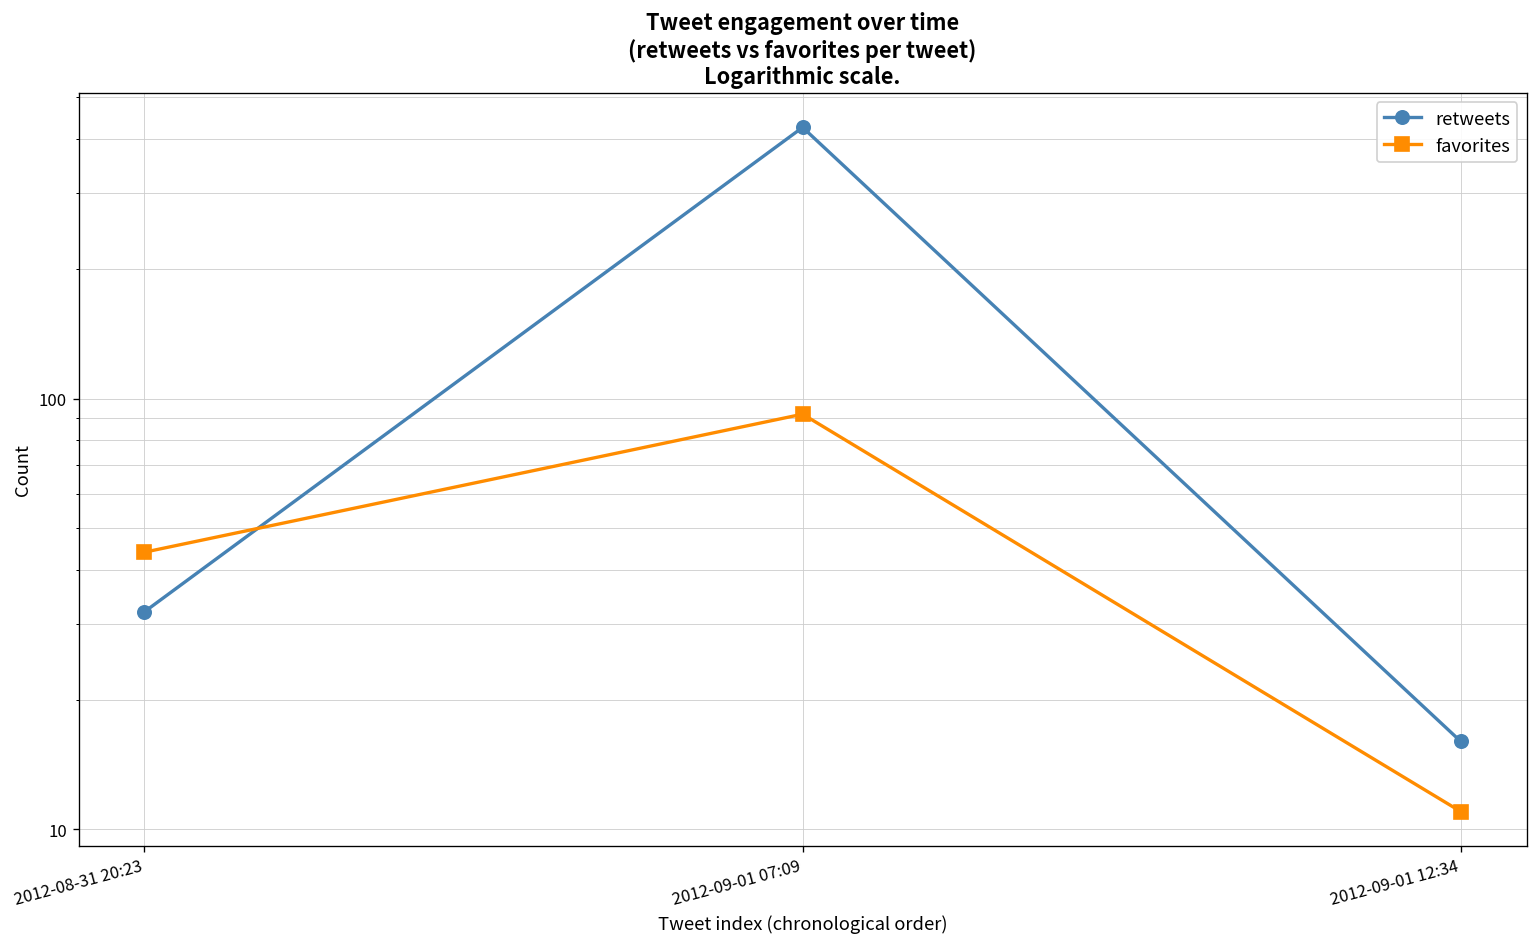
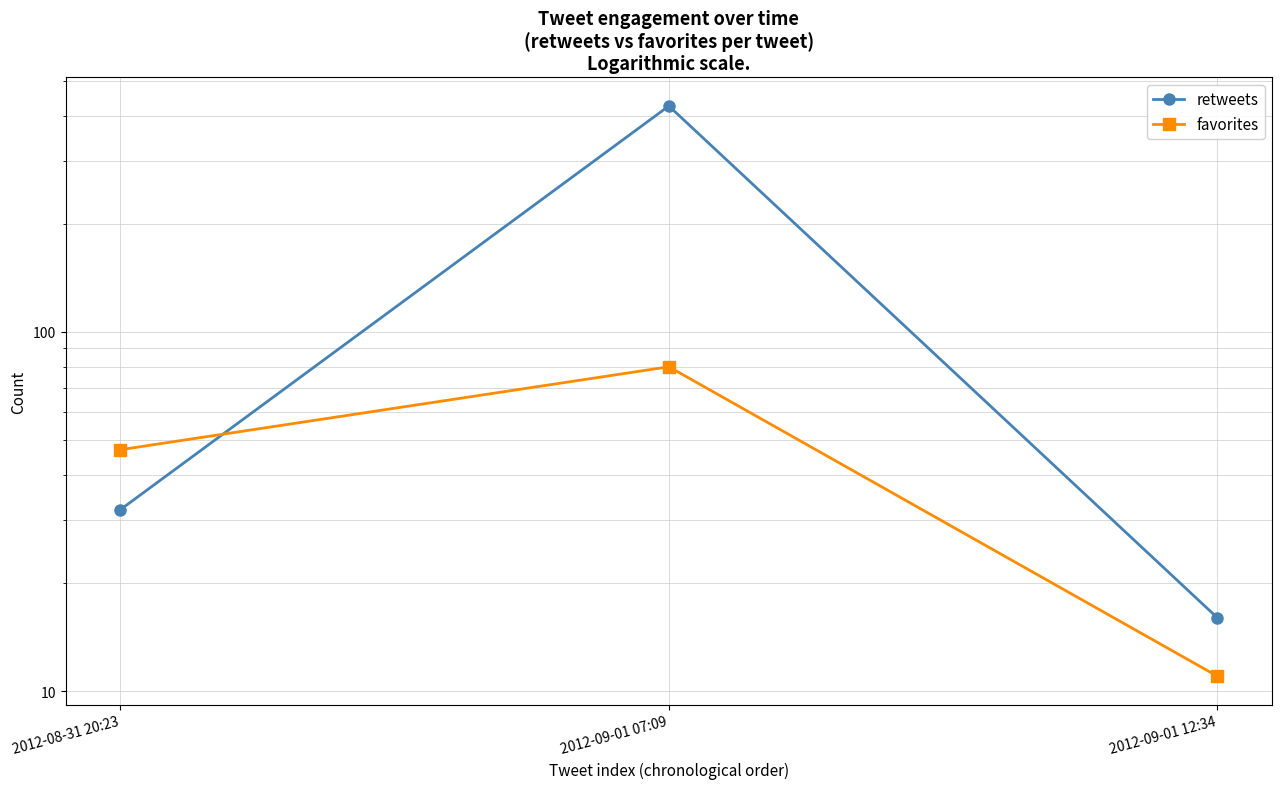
  {
    "retweets": {
      "2012-08-31 20:23": 32,
      "2012-09-01 07:09": 430,
      "2012-09-01 12:34": 16
    },
    "favorites": {
-     "2012-08-31 20:23": 44,
-     "2012-09-01 07:09": 92,
+     "2012-08-31 20:23": 47,
+     "2012-09-01 07:09": 80,
      "2012-09-01 12:34": 11
    }
  }
